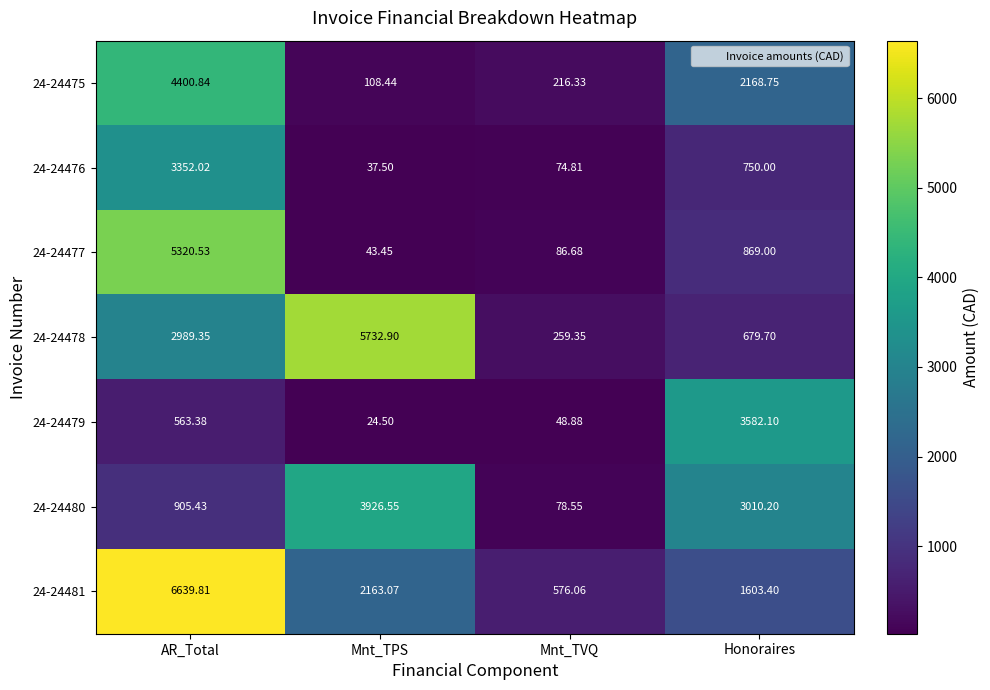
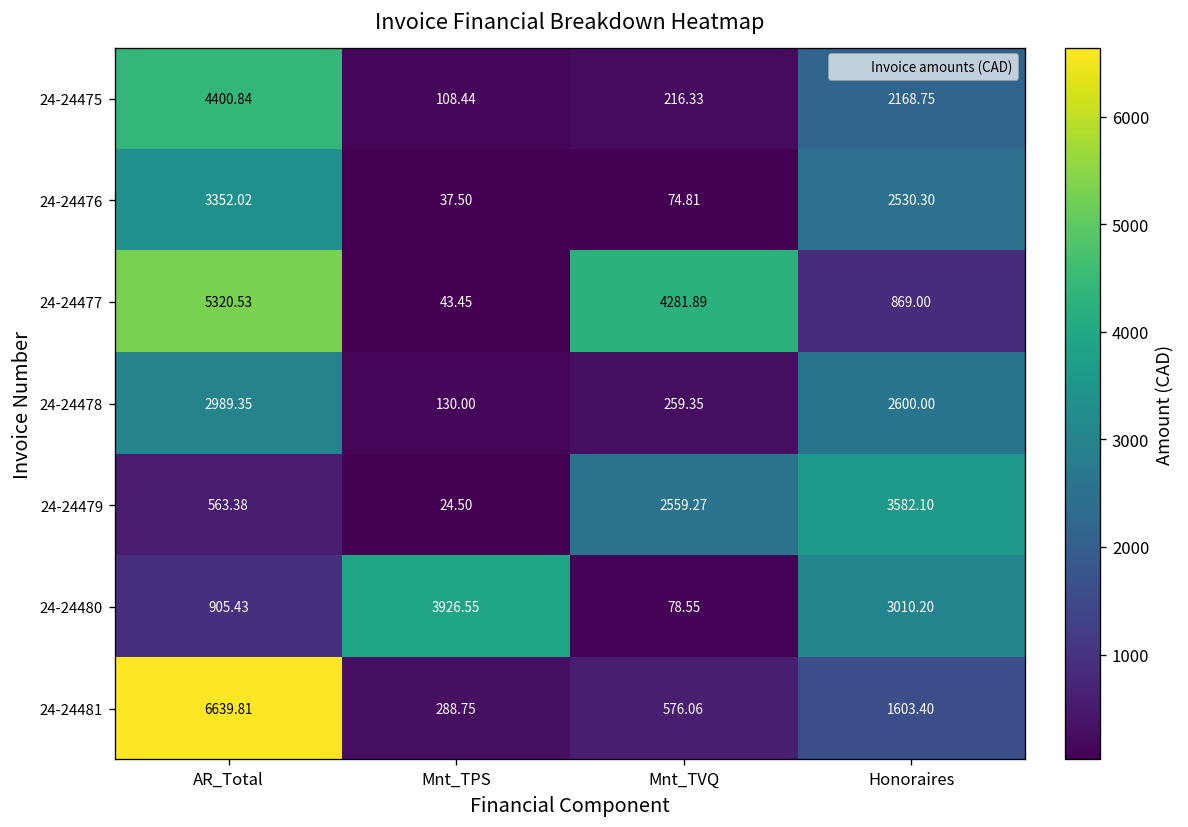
  {
    "24-24475": {
      "AR_Total": 4400.84,
      "Mnt_TPS": 108.44,
      "Mnt_TVQ": 216.33,
      "Honoraires": 2168.75
    },
    "24-24476": {
      "AR_Total": 3352.02,
      "Mnt_TPS": 37.50,
      "Mnt_TVQ": 74.81,
-     "Honoraires": 750.00
+     "Honoraires": 2530.30
    },
    "24-24477": {
      "AR_Total": 5320.53,
      "Mnt_TPS": 43.45,
-     "Mnt_TVQ": 86.68,
+     "Mnt_TVQ": 4281.89,
      "Honoraires": 869.00
    },
    "24-24478": {
      "AR_Total": 2989.35,
-     "Mnt_TPS": 5732.90,
+     "Mnt_TPS": 130.00,
      "Mnt_TVQ": 259.35,
-     "Honoraires": 679.70
+     "Honoraires": 2600.00
    },
    "24-24479": {
      "AR_Total": 563.38,
      "Mnt_TPS": 24.50,
-     "Mnt_TVQ": 48.88,
+     "Mnt_TVQ": 2559.27,
      "Honoraires": 3582.10
    },
    "24-24480": {
      "AR_Total": 905.43,
      "Mnt_TPS": 3926.55,
      "Mnt_TVQ": 78.55,
      "Honoraires": 3010.20
    },
    "24-24481": {
      "AR_Total": 6639.81,
-     "Mnt_TPS": 2163.07,
+     "Mnt_TPS": 288.75,
      "Mnt_TVQ": 576.06,
      "Honoraires": 1603.40
    }
  }
